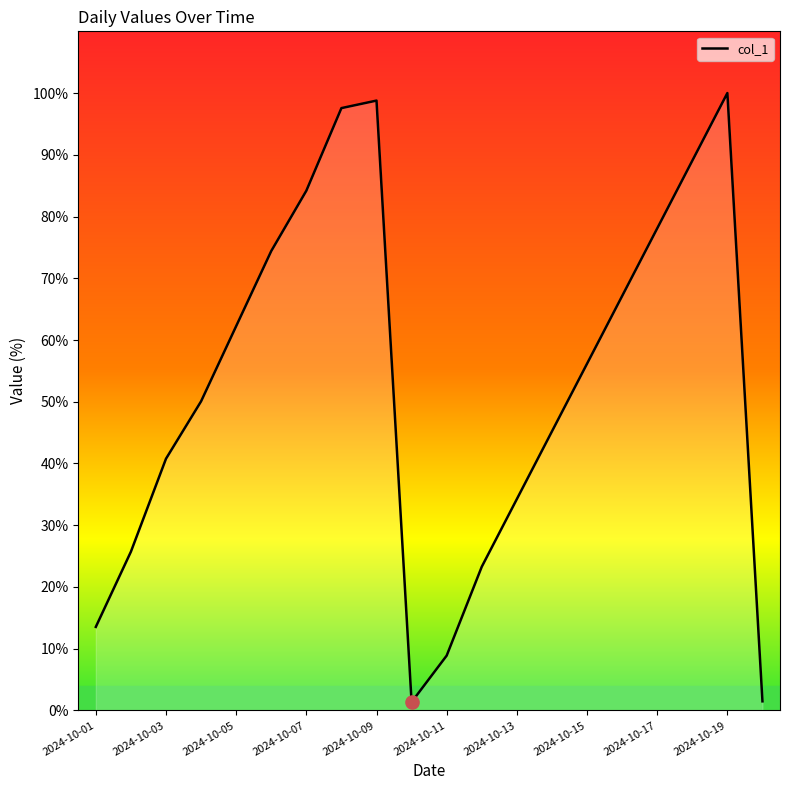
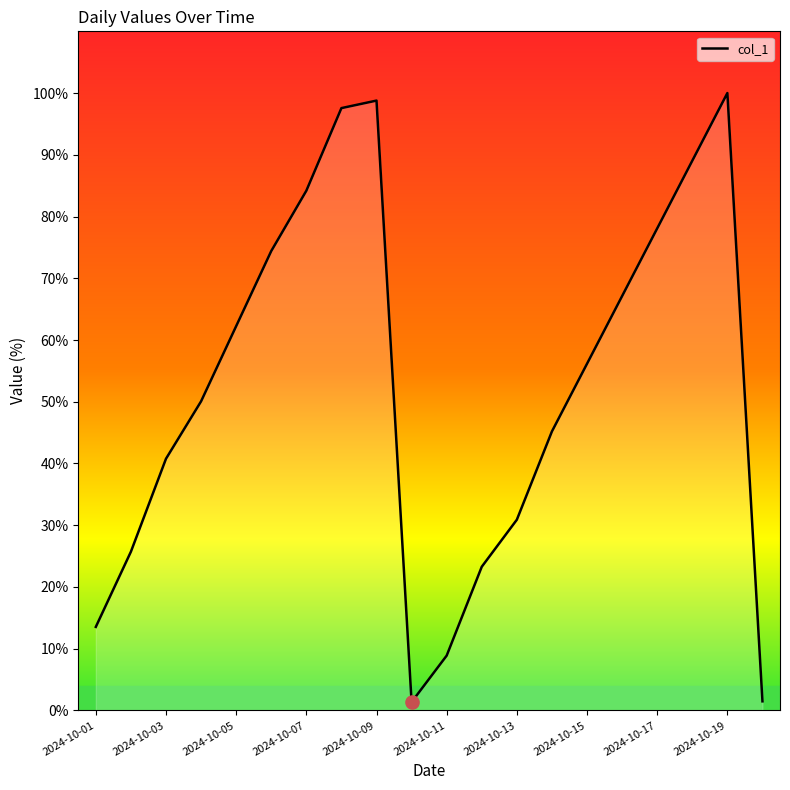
  {
    "col_1": {
      "2024-10-01": "14%",
      "2024-10-03": "41%",
      "2024-10-05": "62%",
      "2024-10-07": "84%",
      "2024-10-09": "99%",
      "2024-10-11": "9%",
-     "2024-10-13": "34%",
+     "2024-10-13": "31%",
      "2024-10-15": "56%",
      "2024-10-17": "78%",
      "2024-10-19": "100%"
    }
  }
